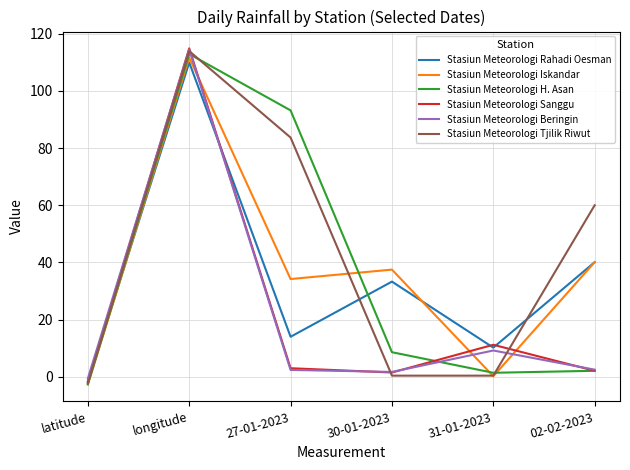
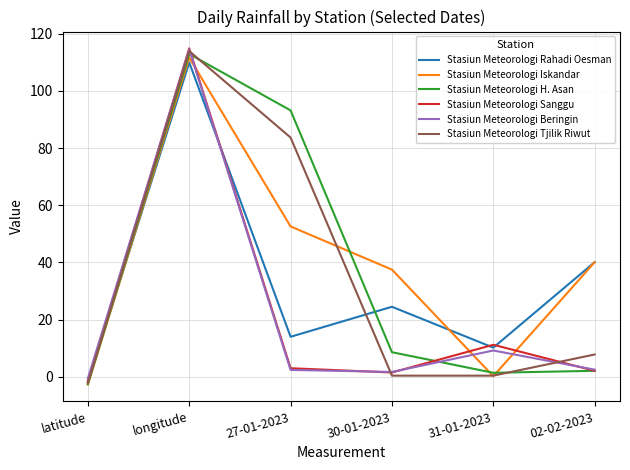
  {
    "Stasiun Meteorologi Rahadi Oesman": {
      "longitude": 110,
      "27-01-2023": 14,
-     "30-01-2023": 33,
+     "30-01-2023": 25,
      "31-01-2023": 10
    },
    "Stasiun Meteorologi Iskandar": {
      "longitude": 112,
-     "27-01-2023": 34,
+     "27-01-2023": 53,
      "30-01-2023": 38
    },
    "Stasiun Meteorologi H. Asan": {
      "longitude": 113,
      "27-01-2023": 93,
      "30-01-2023": 9,
      "31-01-2023": 1
    },
    "Stasiun Meteorologi Sanggu": {
      "31-01-2023": 11
    },
    "Stasiun Meteorologi Beringin": {
      "latitude": -1,
      "31-01-2023": 9
    },
    "Stasiun Meteorologi Tjilik Riwut": {
      "27-01-2023": 84,
      "30-01-2023": 0,
-     "02-02-2023": 60
+     "02-02-2023": 8
    }
  }
